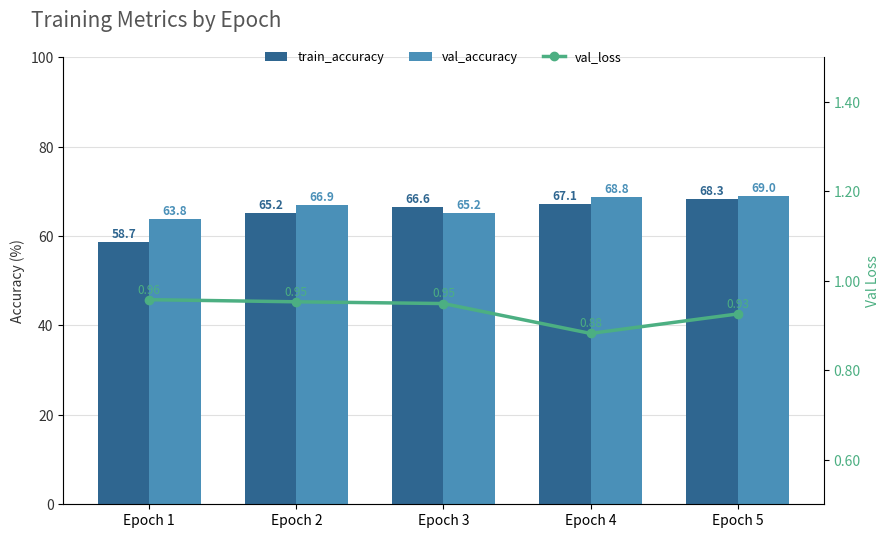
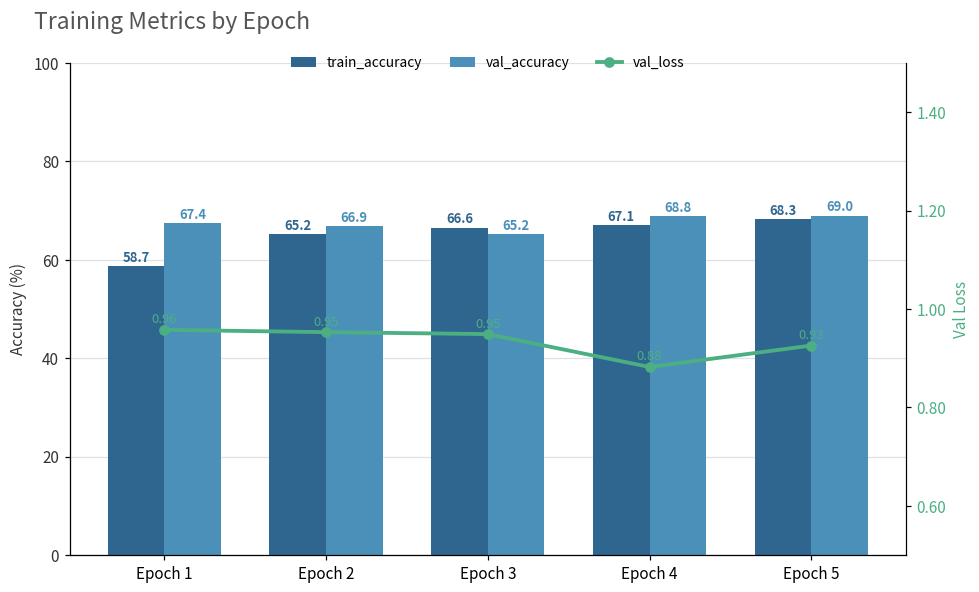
  {
    "train_accuracy": {
      "Epoch 1": 58.7,
      "Epoch 2": 65.2,
      "Epoch 3": 66.6,
      "Epoch 4": 67.1,
      "Epoch 5": 68.3
    },
    "val_accuracy": {
-     "Epoch 1": 63.8,
+     "Epoch 1": 67.4,
      "Epoch 2": 66.9,
      "Epoch 3": 65.2,
      "Epoch 4": 68.8,
      "Epoch 5": 69.0
    },
    "val_loss": {
      "Epoch 1": 0.96,
      "Epoch 2": 0.95,
      "Epoch 3": 0.95,
      "Epoch 4": 0.88,
      "Epoch 5": 0.93
    }
  }
